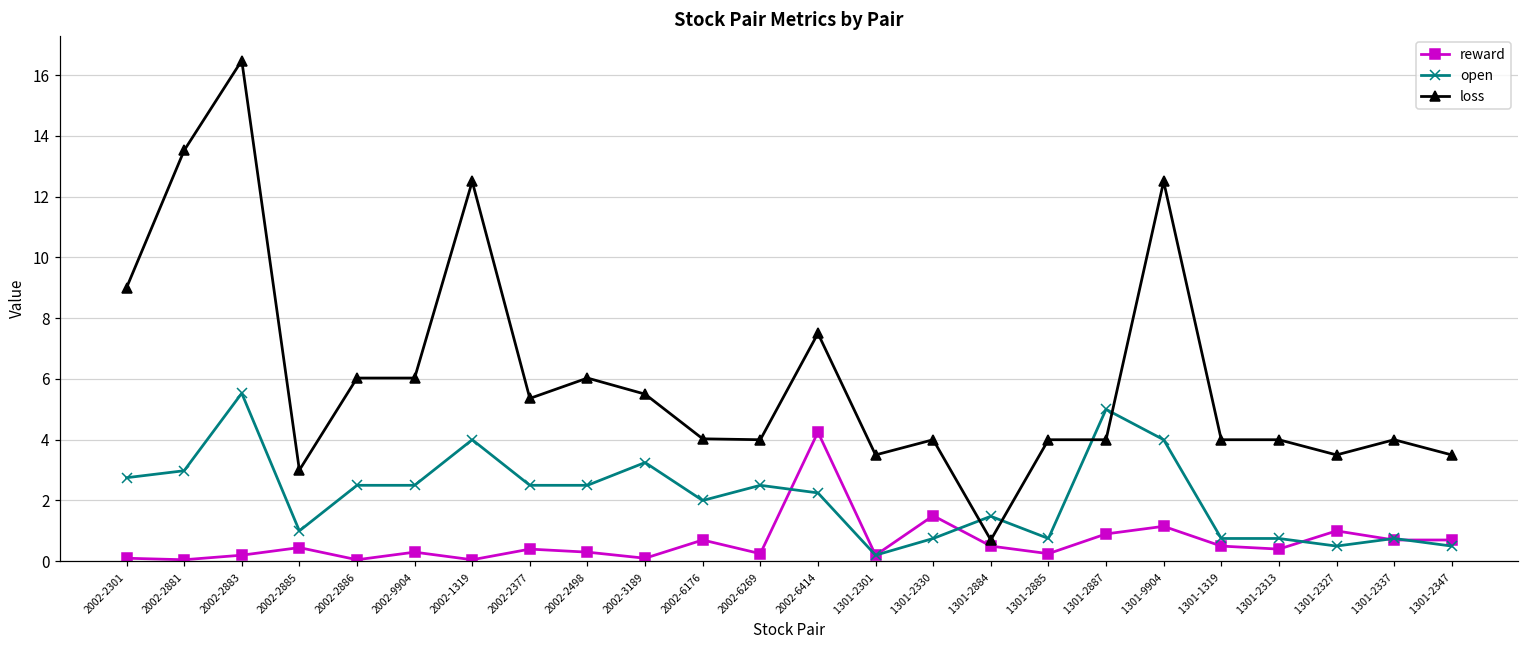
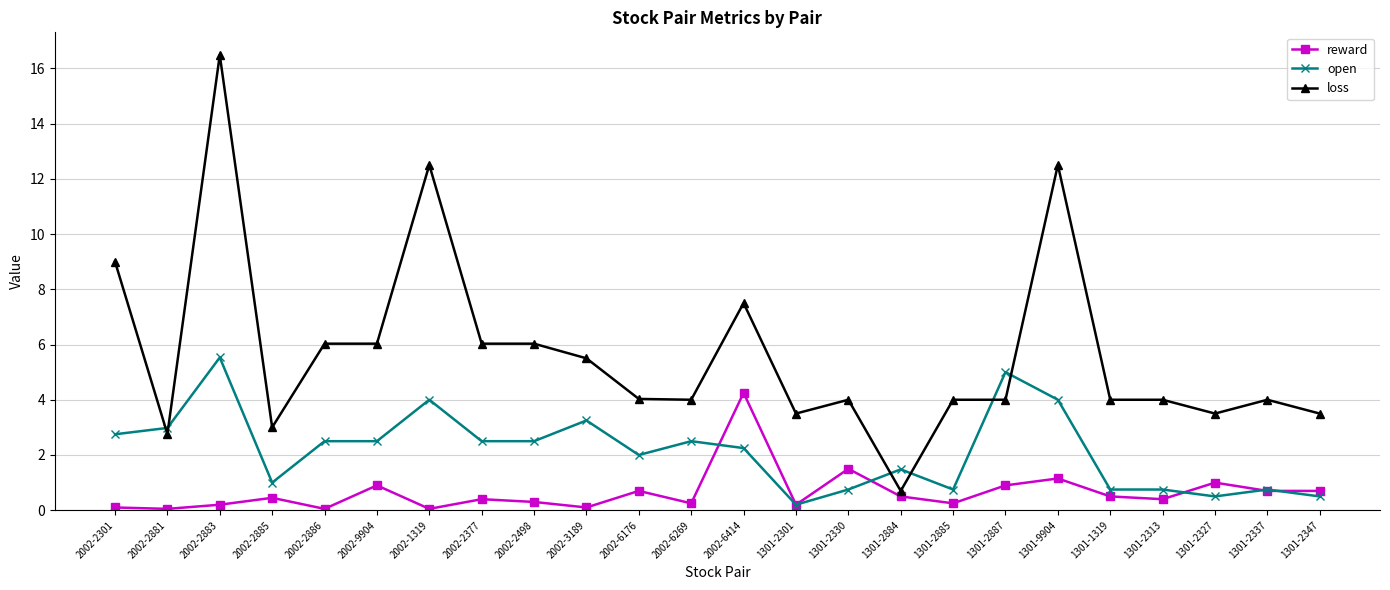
  {
    "reward": {
      "2002-2301": 0.1,
      "2002-2881": 0.1,
      "2002-2883": 0.2,
      "2002-2885": 0.5,
      "2002-2886": 0.1,
-     "2002-9904": 0.3,
+     "2002-9904": 0.9,
      "2002-1319": 0.1,
      "2002-2377": 0.4,
      "2002-2498": 0.3,
      "2002-3189": 0.1,
      "2002-6176": 0.7,
      "2002-6269": 0.3,
      "2002-6414": 4.3,
      "1301-2330": 1.5,
      "1301-2884": 0.5,
      "1301-2885": 0.3,
      "1301-2887": 0.9,
      "1301-9904": 1.2,
      "1301-1319": 0.5,
      "1301-2313": 0.4,
      "1301-2327": 1.0,
      "1301-2347": 0.7
    },
    "open": {
      "2002-2301": 2.8,
      "2002-2881": 3.0,
      "2002-2883": 5.5,
      "2002-2885": 1.0,
      "2002-2886": 2.5,
      "2002-9904": 2.5,
      "2002-1319": 4.0,
      "2002-2377": 2.5,
      "2002-2498": 2.5,
      "2002-3189": 3.3,
      "2002-6176": 2.0,
      "2002-6269": 2.5,
      "2002-6414": 2.3,
      "1301-2330": 0.8,
      "1301-2884": 1.5,
      "1301-2885": 0.8,
      "1301-2887": 5.0,
      "1301-9904": 4.0,
      "1301-1319": 0.8,
      "1301-2313": 0.8,
      "1301-2327": 0.5,
      "1301-2347": 0.5
    },
    "loss": {
      "2002-2301": 9.0,
-     "2002-2881": 13.5,
+     "2002-2881": 2.8,
      "2002-2883": 16.5,
      "2002-2885": 3.0,
      "2002-2886": 6.0,
      "2002-9904": 6.0,
      "2002-1319": 12.5,
-     "2002-2377": 5.4,
+     "2002-2377": 6.0,
      "2002-2498": 6.0,
      "2002-3189": 5.5,
      "2002-6176": 4.0,
      "2002-6269": 4.0,
      "2002-6414": 7.5,
      "1301-2301": 3.5,
      "1301-2330": 4.0,
      "1301-2884": 0.7,
      "1301-2885": 4.0,
      "1301-2887": 4.0,
      "1301-9904": 12.5,
      "1301-1319": 4.0,
      "1301-2313": 4.0,
      "1301-2327": 3.5,
      "1301-2337": 4.0,
      "1301-2347": 3.5
    }
  }
